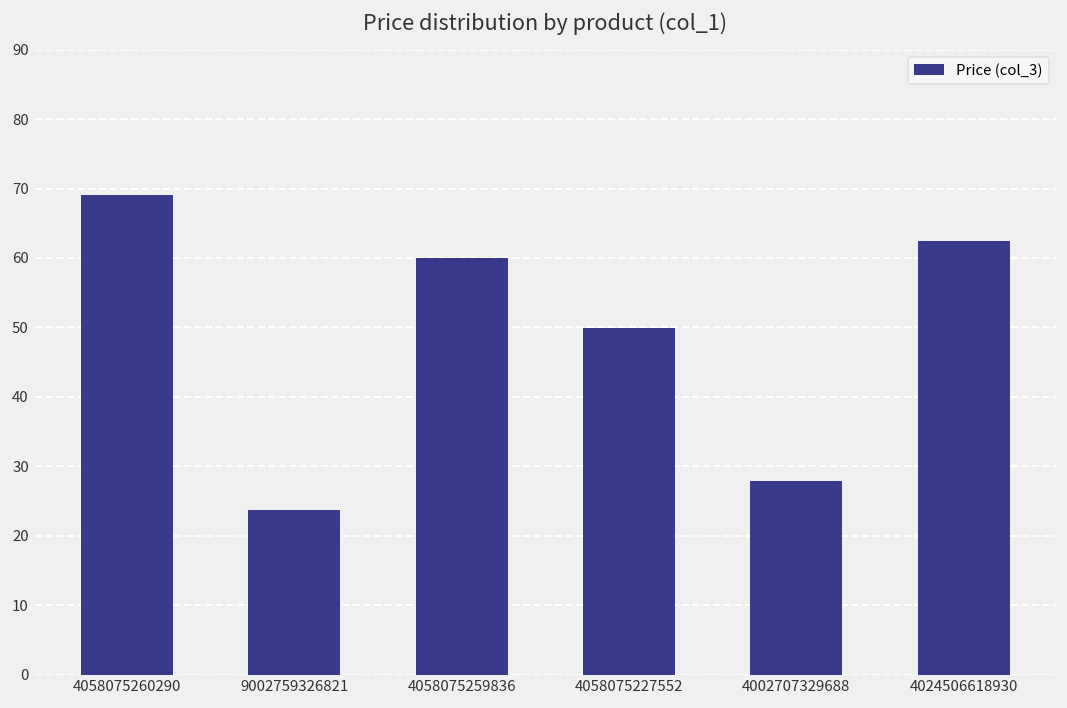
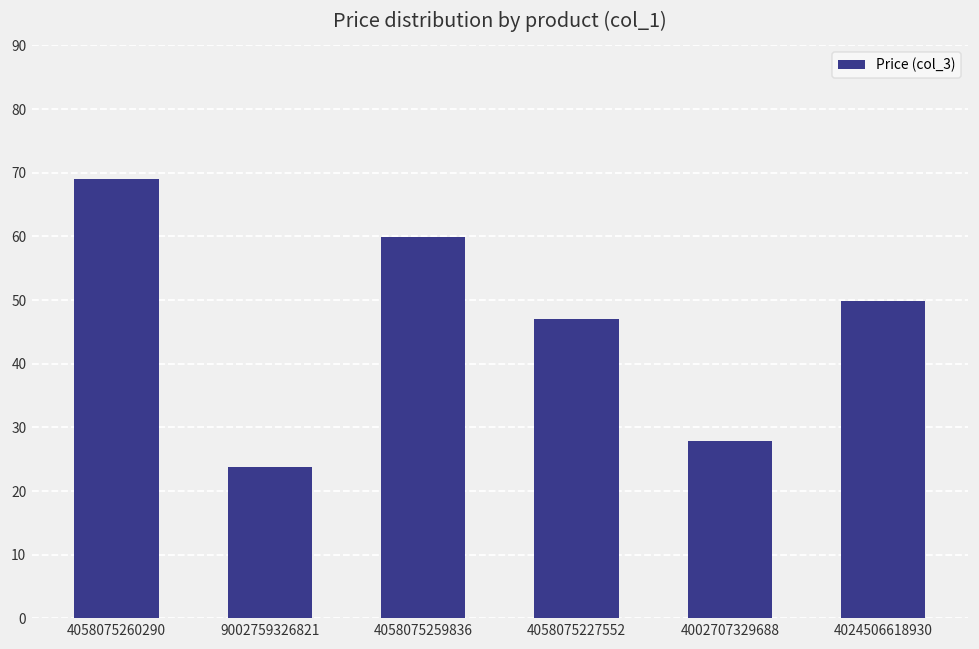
  {
    "4058075260290": 69,
    "9002759326821": 24,
    "4058075259836": 60,
-   "4058075227552": 50,
+   "4058075227552": 47,
    "4002707329688": 28,
-   "4024506618930": 63
+   "4024506618930": 50
  }
